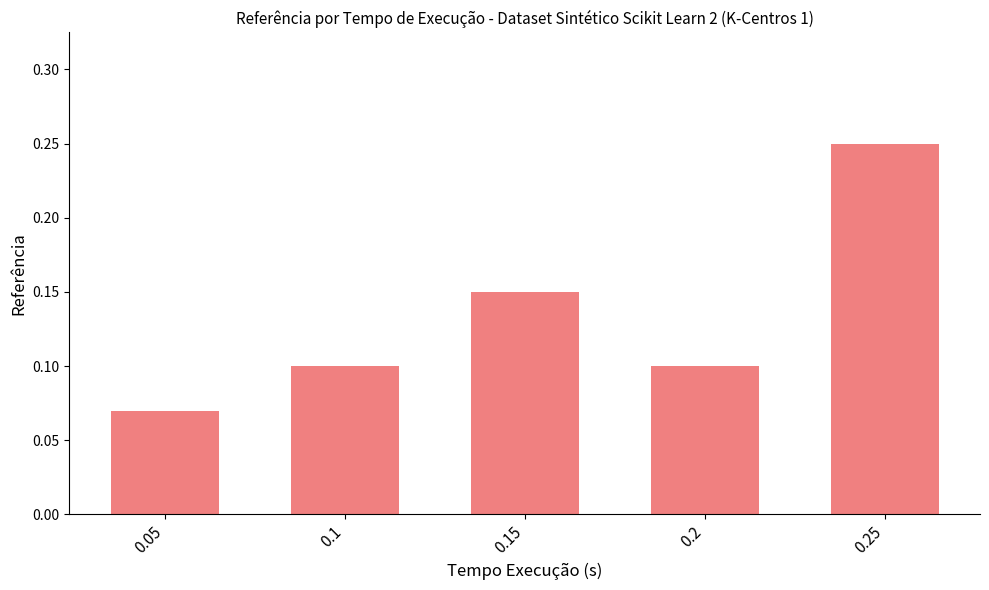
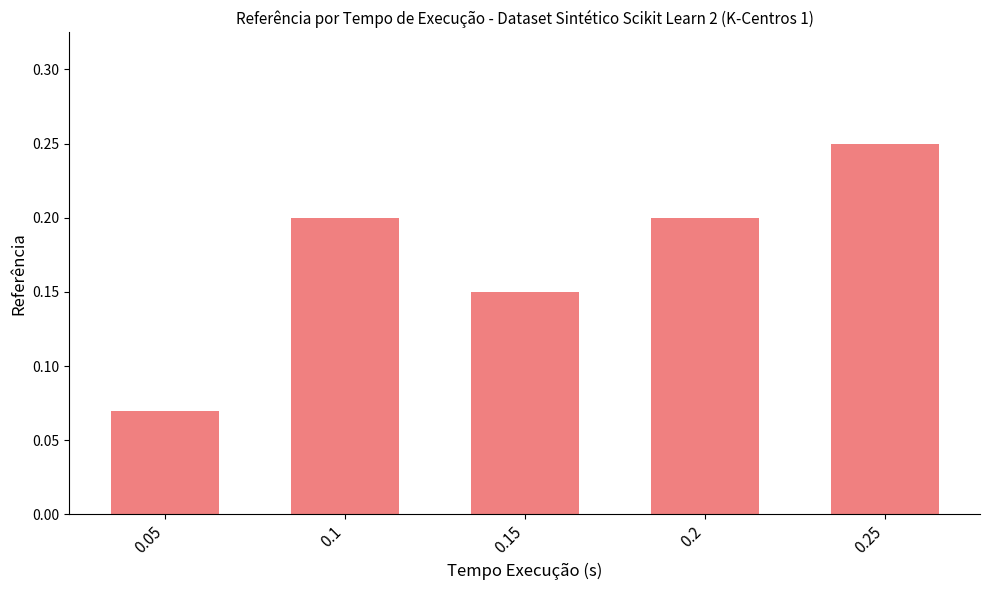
  {
    "0.05": 0.070,
-   "0.1": 0.1,
+   "0.1": 0.2,
    "0.15": 0.150,
-   "0.2": 0.1,
+   "0.2": 0.2,
    "0.25": 0.250
  }
